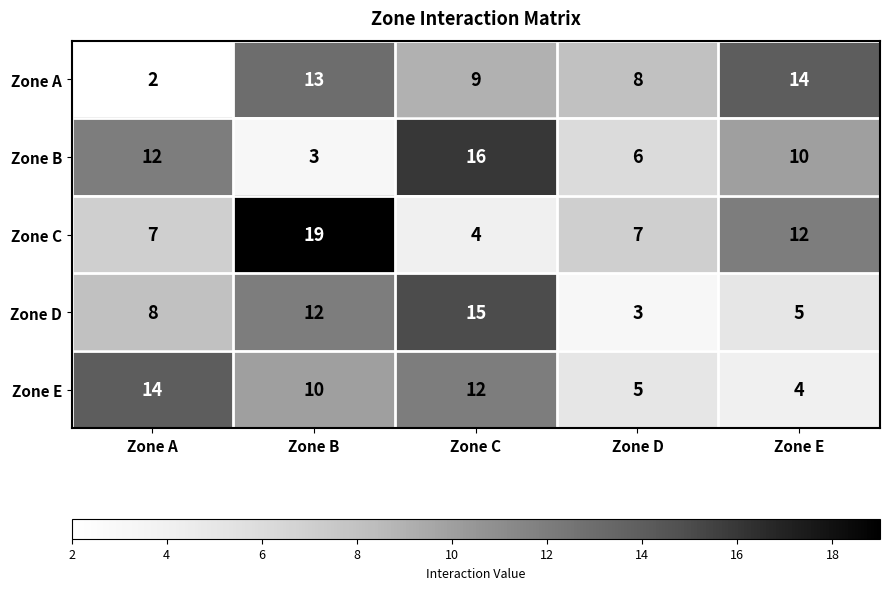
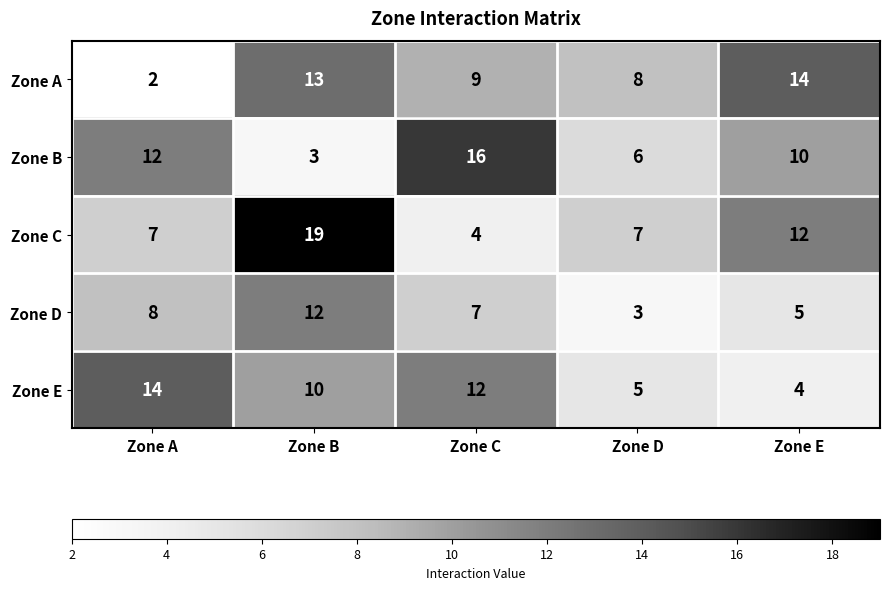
  {
    "Zone A": {
      "Zone A": 2,
      "Zone B": 13,
      "Zone C": 9,
      "Zone D": 8,
      "Zone E": 14
    },
    "Zone B": {
      "Zone A": 12,
      "Zone B": 3,
      "Zone C": 16,
      "Zone D": 6,
      "Zone E": 10
    },
    "Zone C": {
      "Zone A": 7,
      "Zone B": 19,
      "Zone C": 4,
      "Zone D": 7,
      "Zone E": 12
    },
    "Zone D": {
      "Zone A": 8,
      "Zone B": 12,
-     "Zone C": 15,
+     "Zone C": 7,
      "Zone D": 3,
      "Zone E": 5
    },
    "Zone E": {
      "Zone A": 14,
      "Zone B": 10,
      "Zone C": 12,
      "Zone D": 5,
      "Zone E": 4
    }
  }
